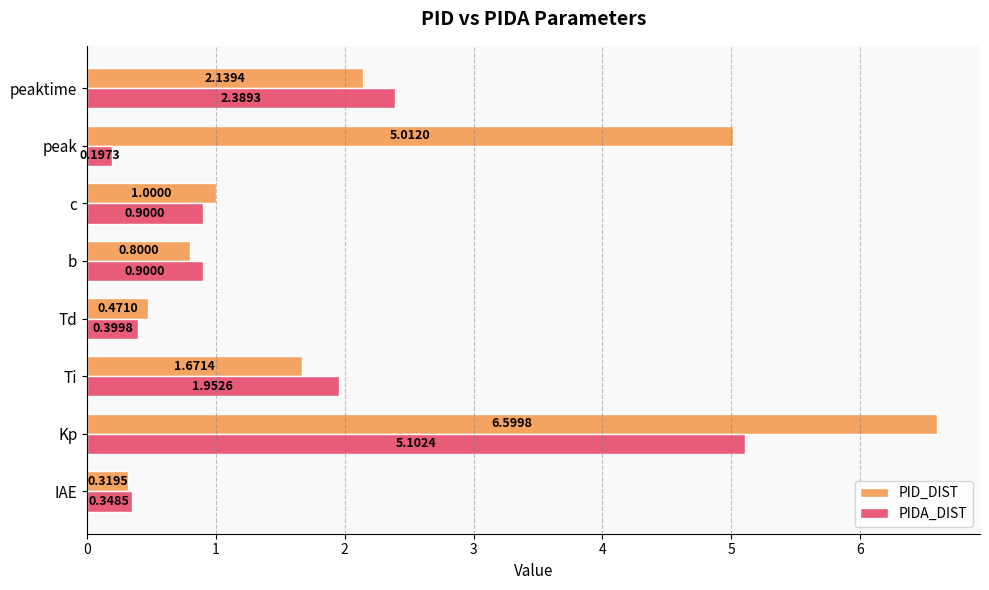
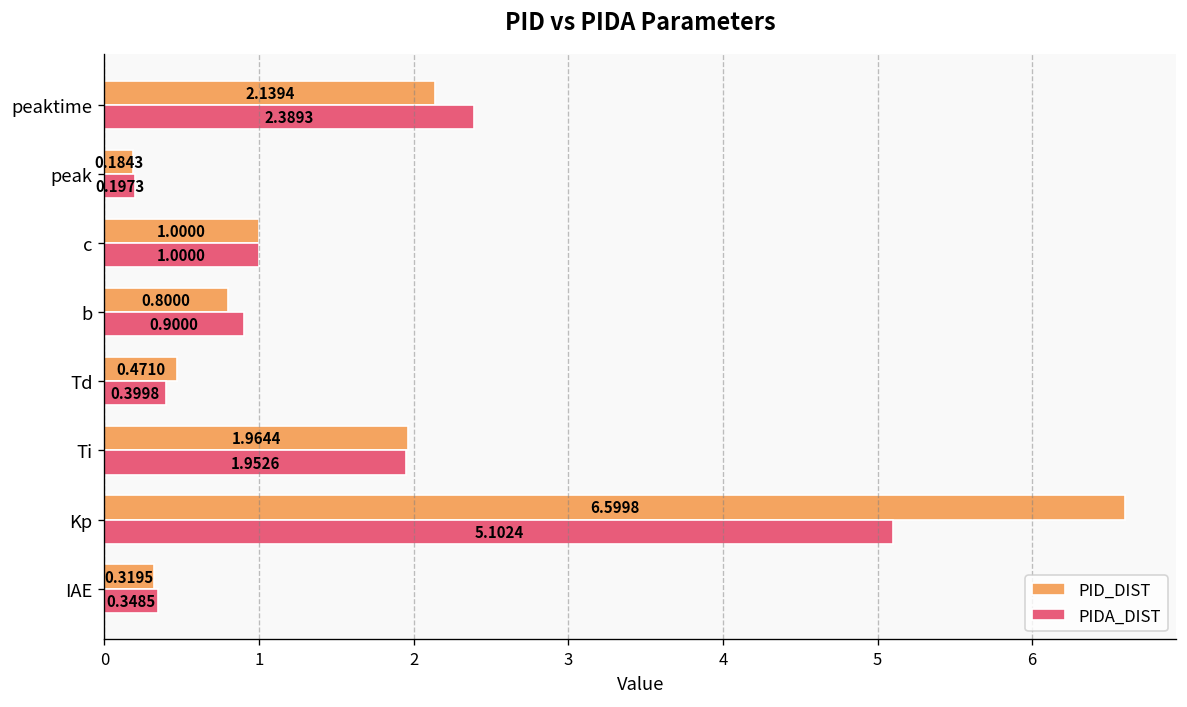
  {
    "PID_DIST": {
      "peaktime": 2.1394,
-     "peak": 5.0120,
+     "peak": 0.1843,
      "c": 1.0000,
      "b": 0.8000,
      "Td": 0.4710,
-     "Ti": 1.6714,
+     "Ti": 1.9644,
      "Kp": 6.5998,
      "IAE": 0.3195
    },
    "PIDA_DIST": {
      "peaktime": 2.3893,
      "peak": 0.1973,
-     "c": 0.9000,
+     "c": 1.0000,
      "b": 0.9000,
      "Td": 0.3998,
      "Ti": 1.9526,
      "Kp": 5.1024,
      "IAE": 0.3485
    }
  }
